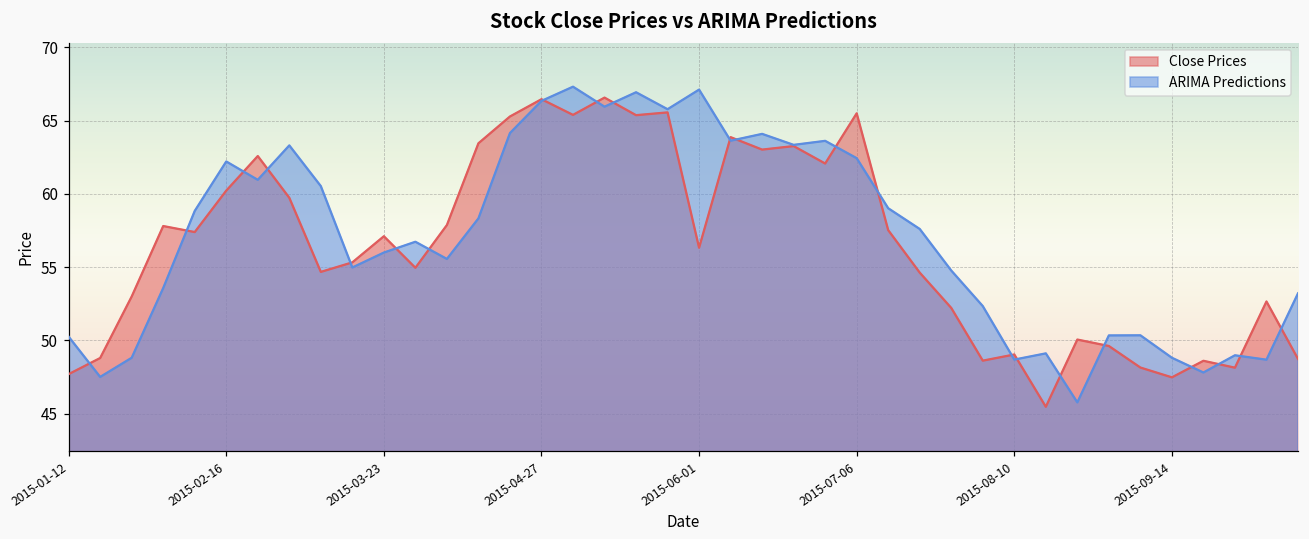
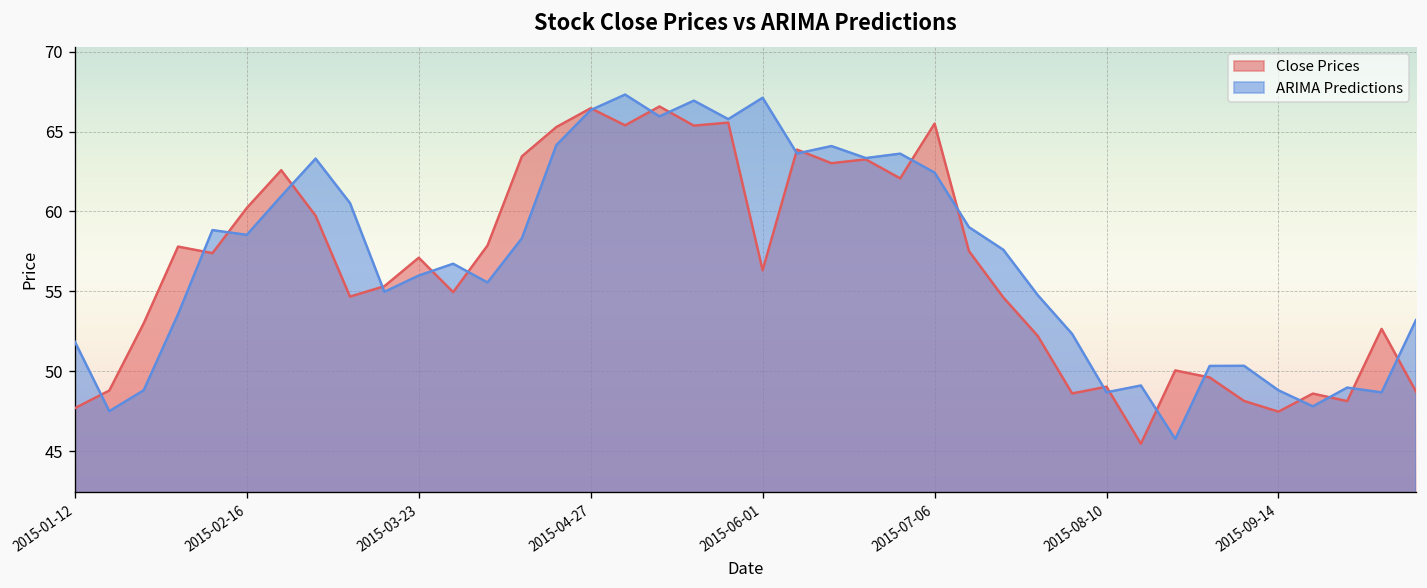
  {
    "Close Prices": {
      "2015-01-12": 47.7,
      "2015-02-16": 60.2,
      "2015-03-23": 57.1,
      "2015-06-01": 56.3,
      "2015-07-06": 65.5,
      "2015-08-10": 49.0,
      "2015-09-14": 47.5
    },
    "ARIMA Predictions": {
-     "2015-01-12": 50.2,
-     "2015-02-16": 62.2,
+     "2015-01-12": 51.8,
+     "2015-02-16": 58.5,
      "2015-03-23": 56.0,
      "2015-06-01": 67.1,
      "2015-07-06": 62.4,
      "2015-08-10": 48.7,
      "2015-09-14": 48.8
    }
  }
